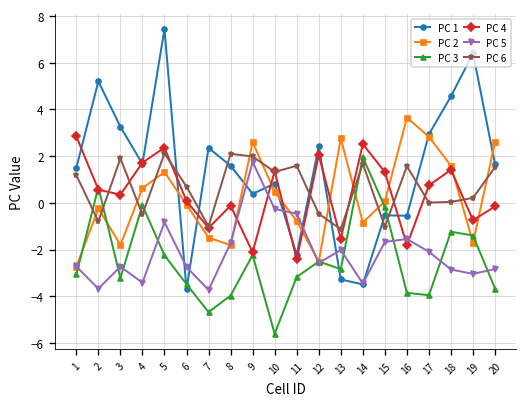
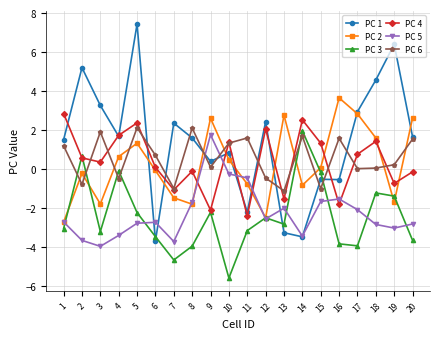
  {
    "PC 1": {
      "1": 1.5,
      "2": 5.2,
      "3": 3.3,
      "5": 7.4,
      "6": -3.7,
      "7": 2.3,
      "8": 1.6,
      "9": 0.4,
      "10": 0.8,
      "11": -2.2,
      "12": 2.4,
      "13": -3.3,
      "15": -0.5,
      "16": -0.6,
      "18": 4.6
    },
    "PC 2": {
      "2": -0.2,
      "3": -1.8,
      "4": 0.6,
      "5": 1.3,
      "6": -0.1,
      "7": -1.5,
      "9": 2.6,
      "10": 0.5,
      "11": -0.8,
      "13": 2.8,
      "14": -0.8,
      "15": 0.1,
      "16": 3.6,
      "18": 1.6,
      "19": -1.7,
      "20": 2.6
    },
    "PC 3": {
      "1": -3.1,
      "3": -3.2,
      "4": -0.1,
      "5": -2.2,
      "6": -3.5,
      "7": -4.7,
      "8": -4.0,
      "10": -5.6,
      "11": -3.2,
      "13": -2.8,
      "14": 2.0,
      "15": -0.2,
      "16": -3.9,
      "17": -4.0,
      "18": -1.2,
      "19": -1.4,
      "20": -3.7
    },
    "PC 4": {
      "1": 2.8,
      "3": 0.3,
      "5": 2.4,
      "6": 0.1,
      "8": -0.1,
      "11": -2.4,
      "12": 2.1,
      "13": -1.5,
      "14": 2.5,
      "15": 1.3,
      "16": -1.8,
      "17": 0.7,
      "18": 1.4,
      "19": -0.7,
      "20": -0.2
    },
    "PC 5": {
      "2": -3.7,
-     "3": -2.7,
+     "3": -4.0,
      "4": -3.4,
-     "5": -0.8,
+     "5": -2.8,
      "6": -2.7,
      "7": -3.7,
      "9": 1.7,
      "10": -0.3,
      "11": -0.5,
      "13": -2.0,
      "15": -1.7,
      "16": -1.5,
      "17": -2.1,
      "18": -2.9,
      "19": -3.0,
      "20": -2.8
    },
    "PC 6": {
      "1": 1.2,
      "2": -0.8,
      "3": 1.9,
      "4": -0.5,
      "5": 2.1,
      "6": 0.7,
      "8": 2.1,
-     "9": 2.0,
+     "9": 0.1,
      "11": 1.6,
      "12": -0.5,
      "13": -1.1,
      "14": 1.7,
      "15": -1.0,
      "16": 1.6,
      "17": 0.0,
      "18": 0.0,
      "19": 0.2
    }
  }
